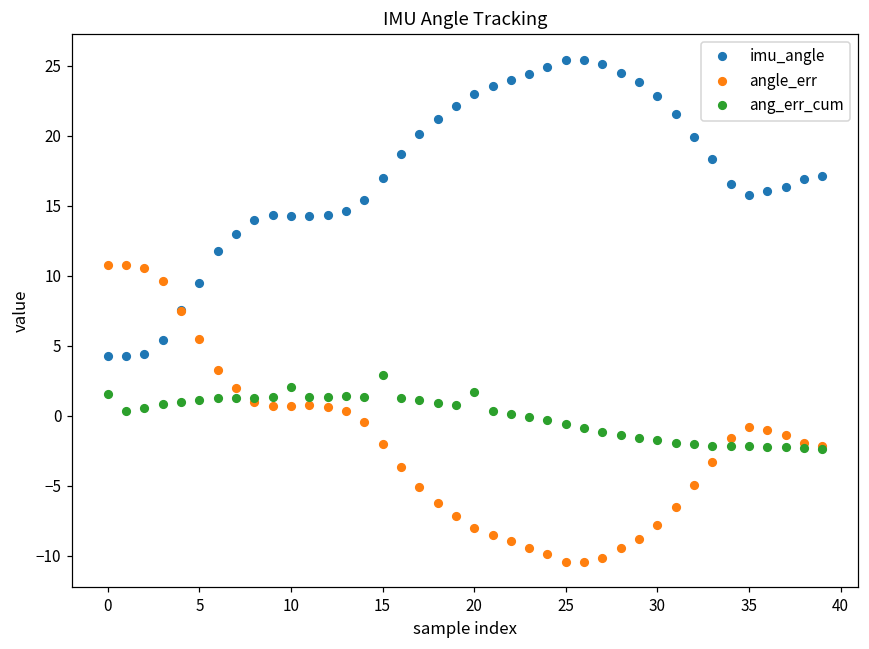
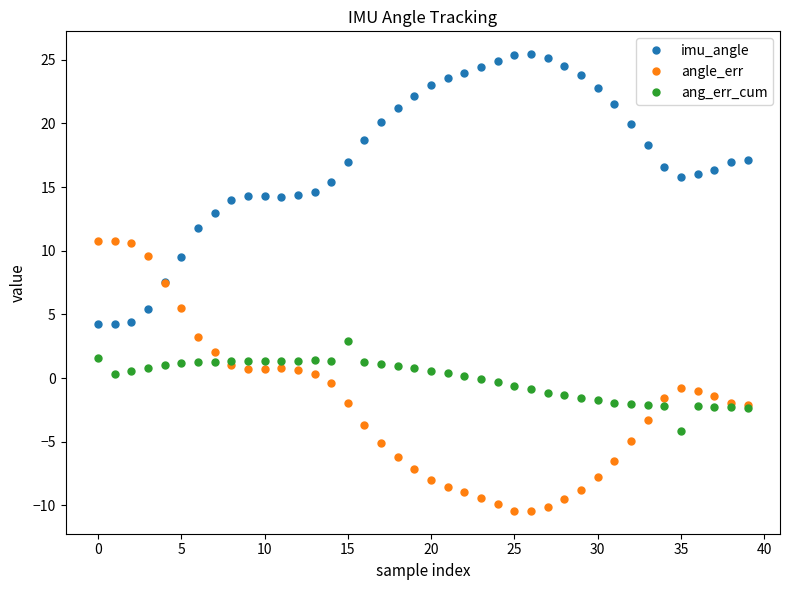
  {
    "imu_angle": {
      "0": 4.3,
      "5": 9.5,
      "10": 14.3,
      "15": 17.0,
      "20": 23.0,
      "25": 25.4,
      "30": 22.8,
      "35": 15.8
    },
    "angle_err": {
      "0": 10.7,
      "5": 5.5,
      "10": 0.7,
      "15": -2.0,
      "20": -8.0,
      "25": -10.4,
      "30": -7.8,
      "35": -0.8
    },
    "ang_err_cum": {
      "0": 1.6,
      "5": 1.1,
-     "10": 2.1,
+     "10": 1.3,
      "15": 2.9,
-     "20": 1.7,
+     "20": 0.6,
      "25": -0.6,
      "30": -1.8,
-     "35": -2.2
+     "35": -4.2
    }
  }
